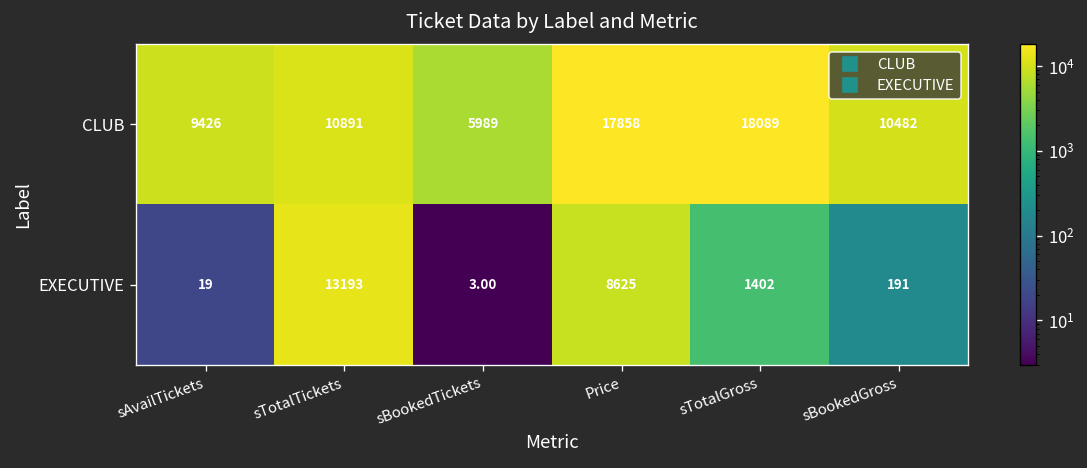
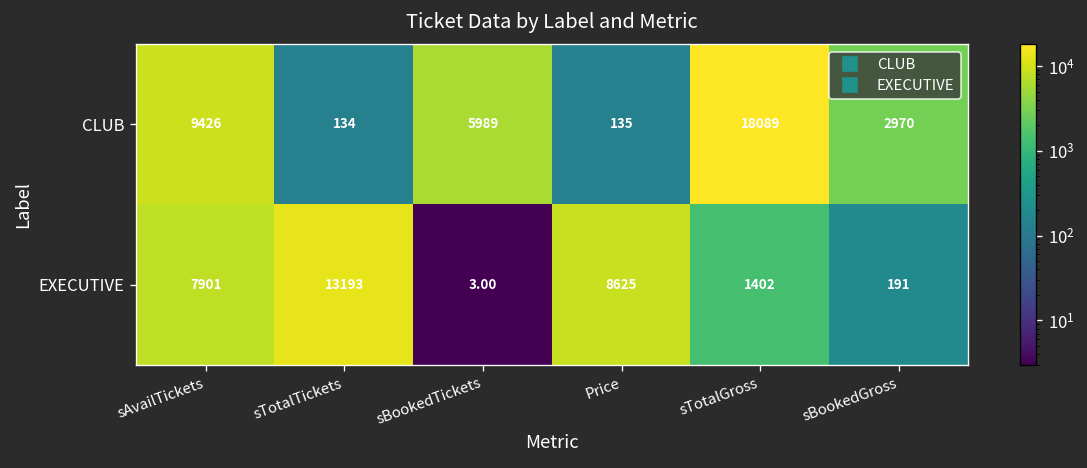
  {
    "CLUB": {
      "sAvailTickets": 9426,
-     "sTotalTickets": 10891,
+     "sTotalTickets": 134,
      "sBookedTickets": 5989,
-     "Price": 17858,
+     "Price": 135,
      "sTotalGross": 18089,
-     "sBookedGross": 10482
+     "sBookedGross": 2970
    },
    "EXECUTIVE": {
-     "sAvailTickets": 19,
+     "sAvailTickets": 7901,
      "sTotalTickets": 13193,
      "sBookedTickets": 3.00,
      "Price": 8625,
      "sTotalGross": 1402,
      "sBookedGross": 191
    }
  }
